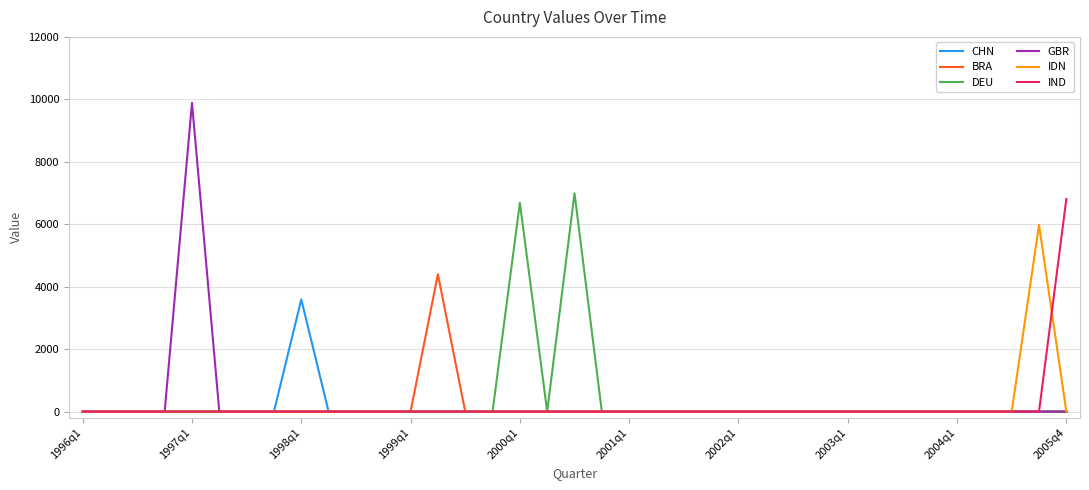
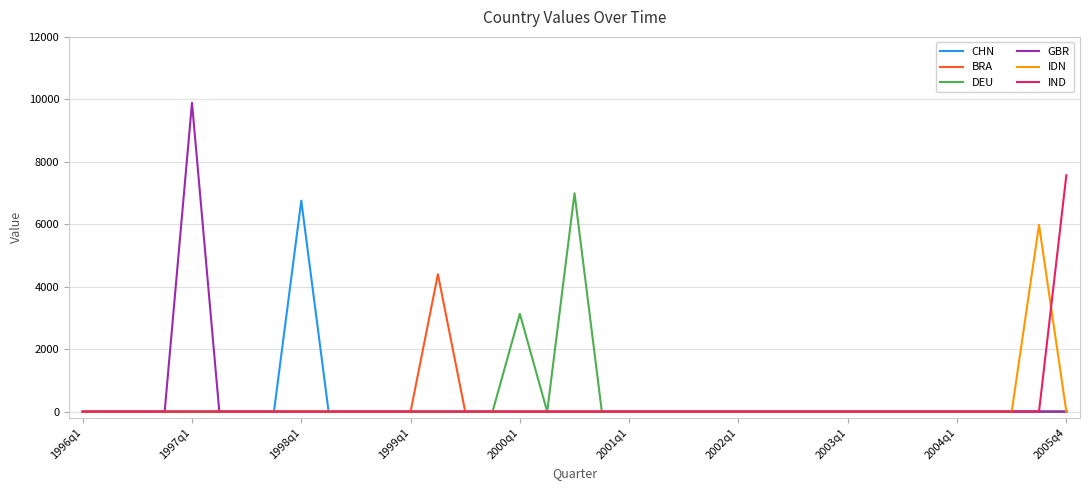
  {
    "CHN": {
-     "1998q1": 3600
+     "1998q1": 6800
    },
    "DEU": {
-     "2000q1": 6700
+     "2000q1": 3100
    },
    "GBR": {
      "1997q1": 9900
    },
    "IND": {
-     "2005q4": 6800
+     "2005q4": 7600
    }
  }
